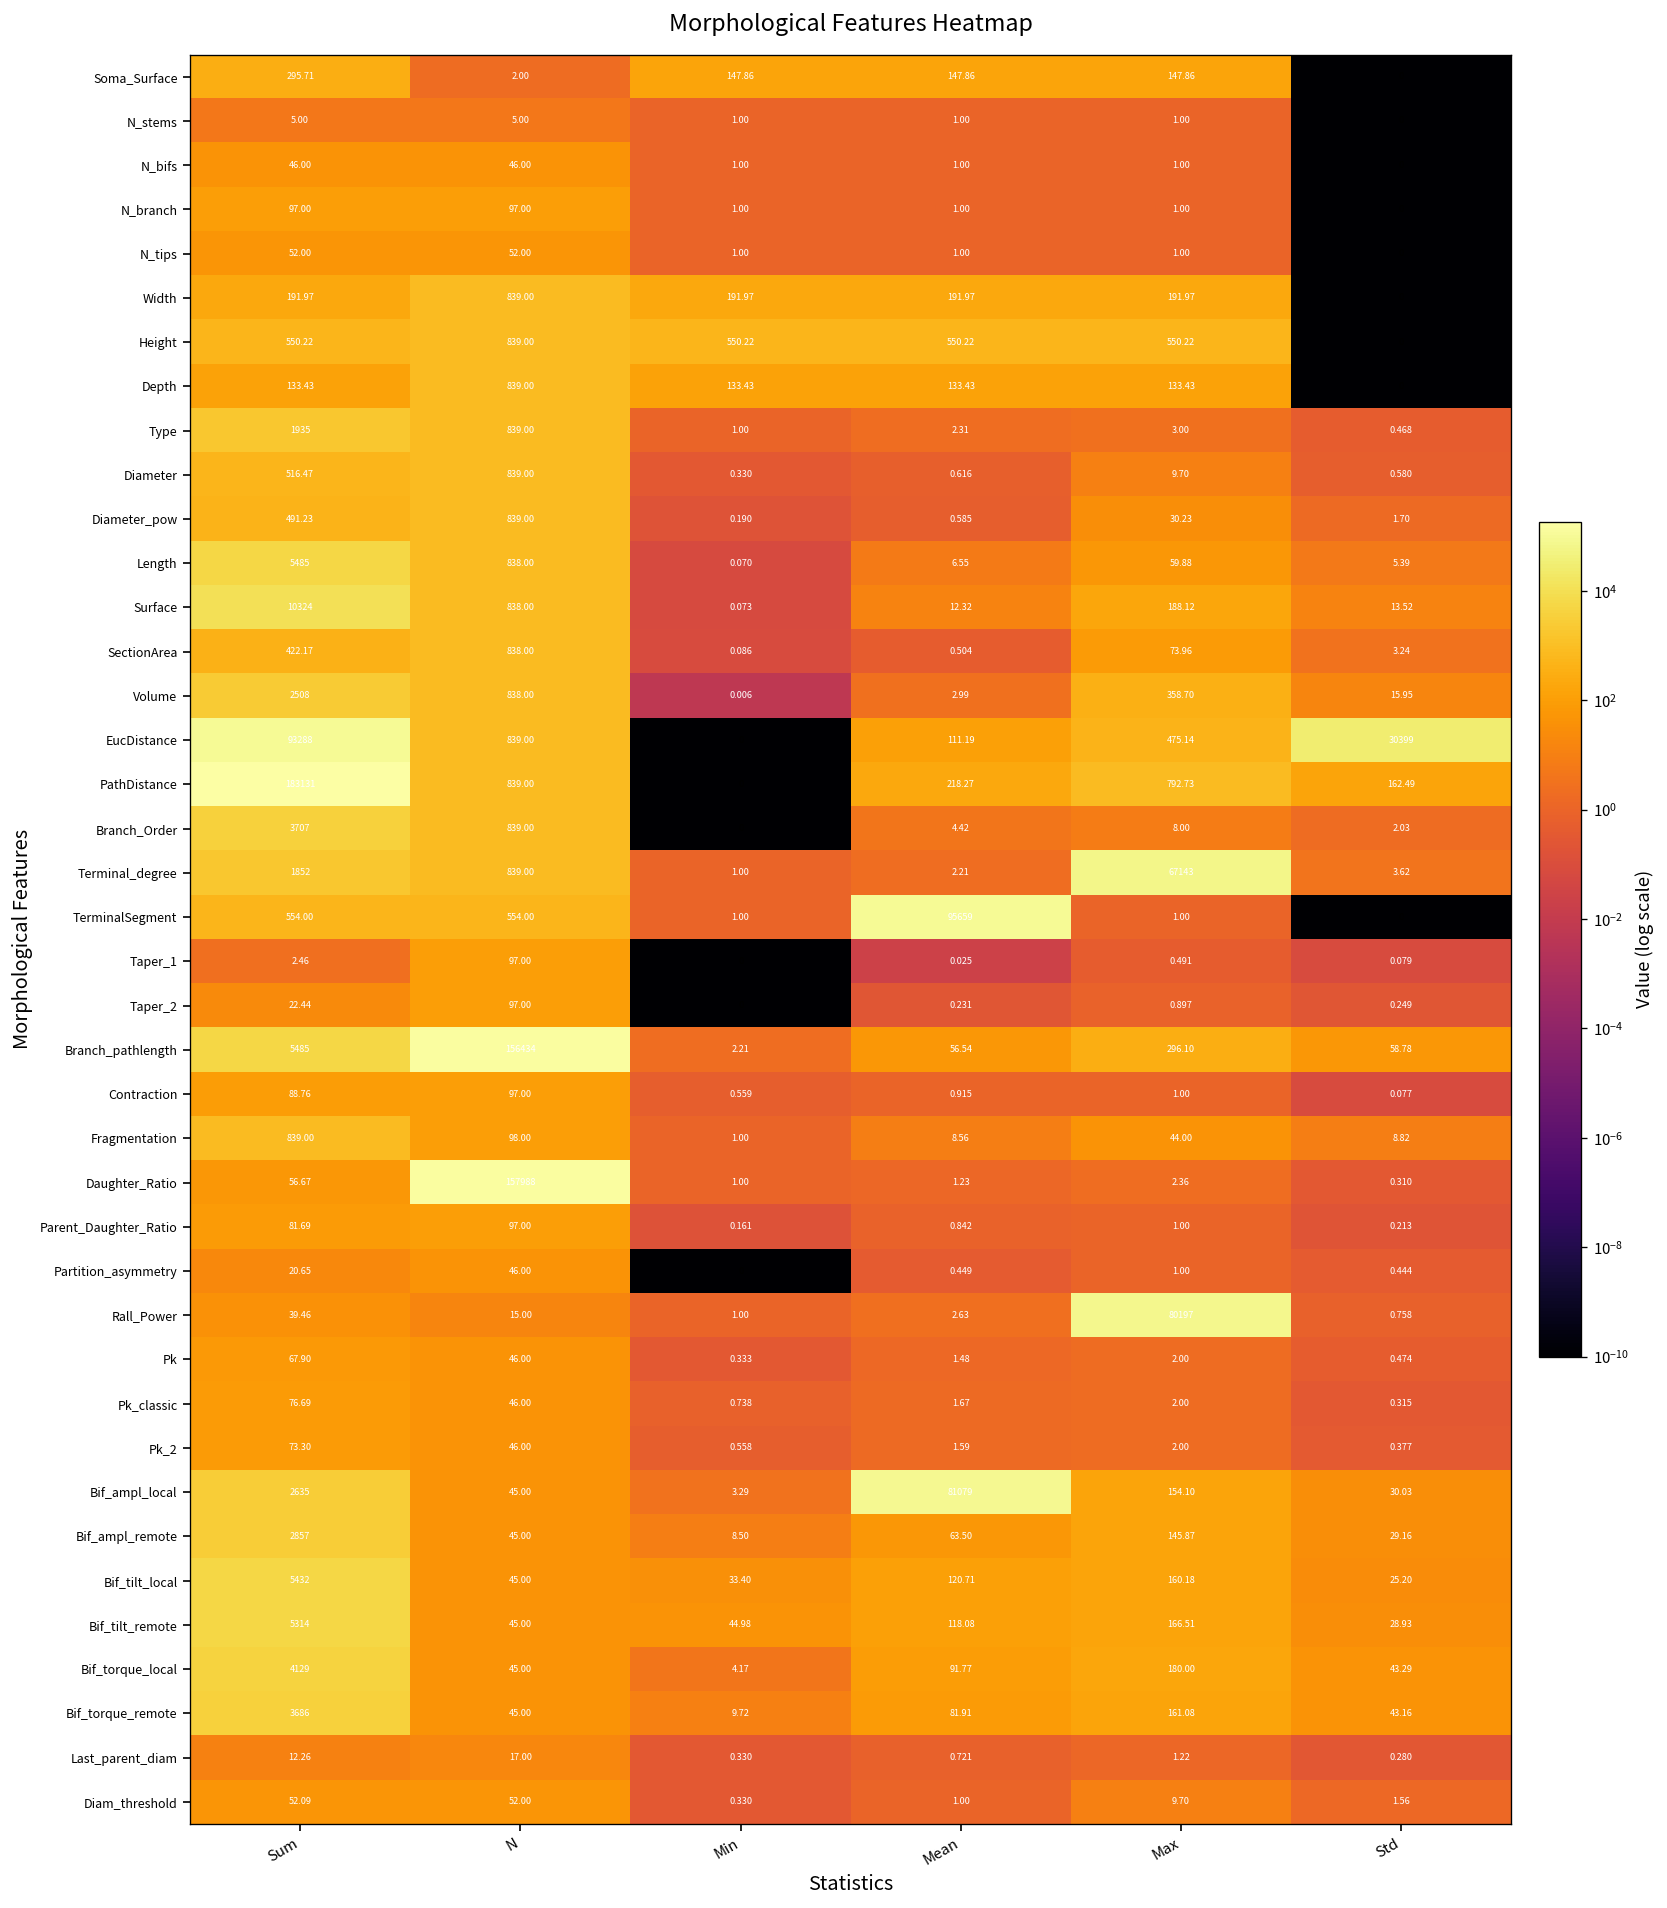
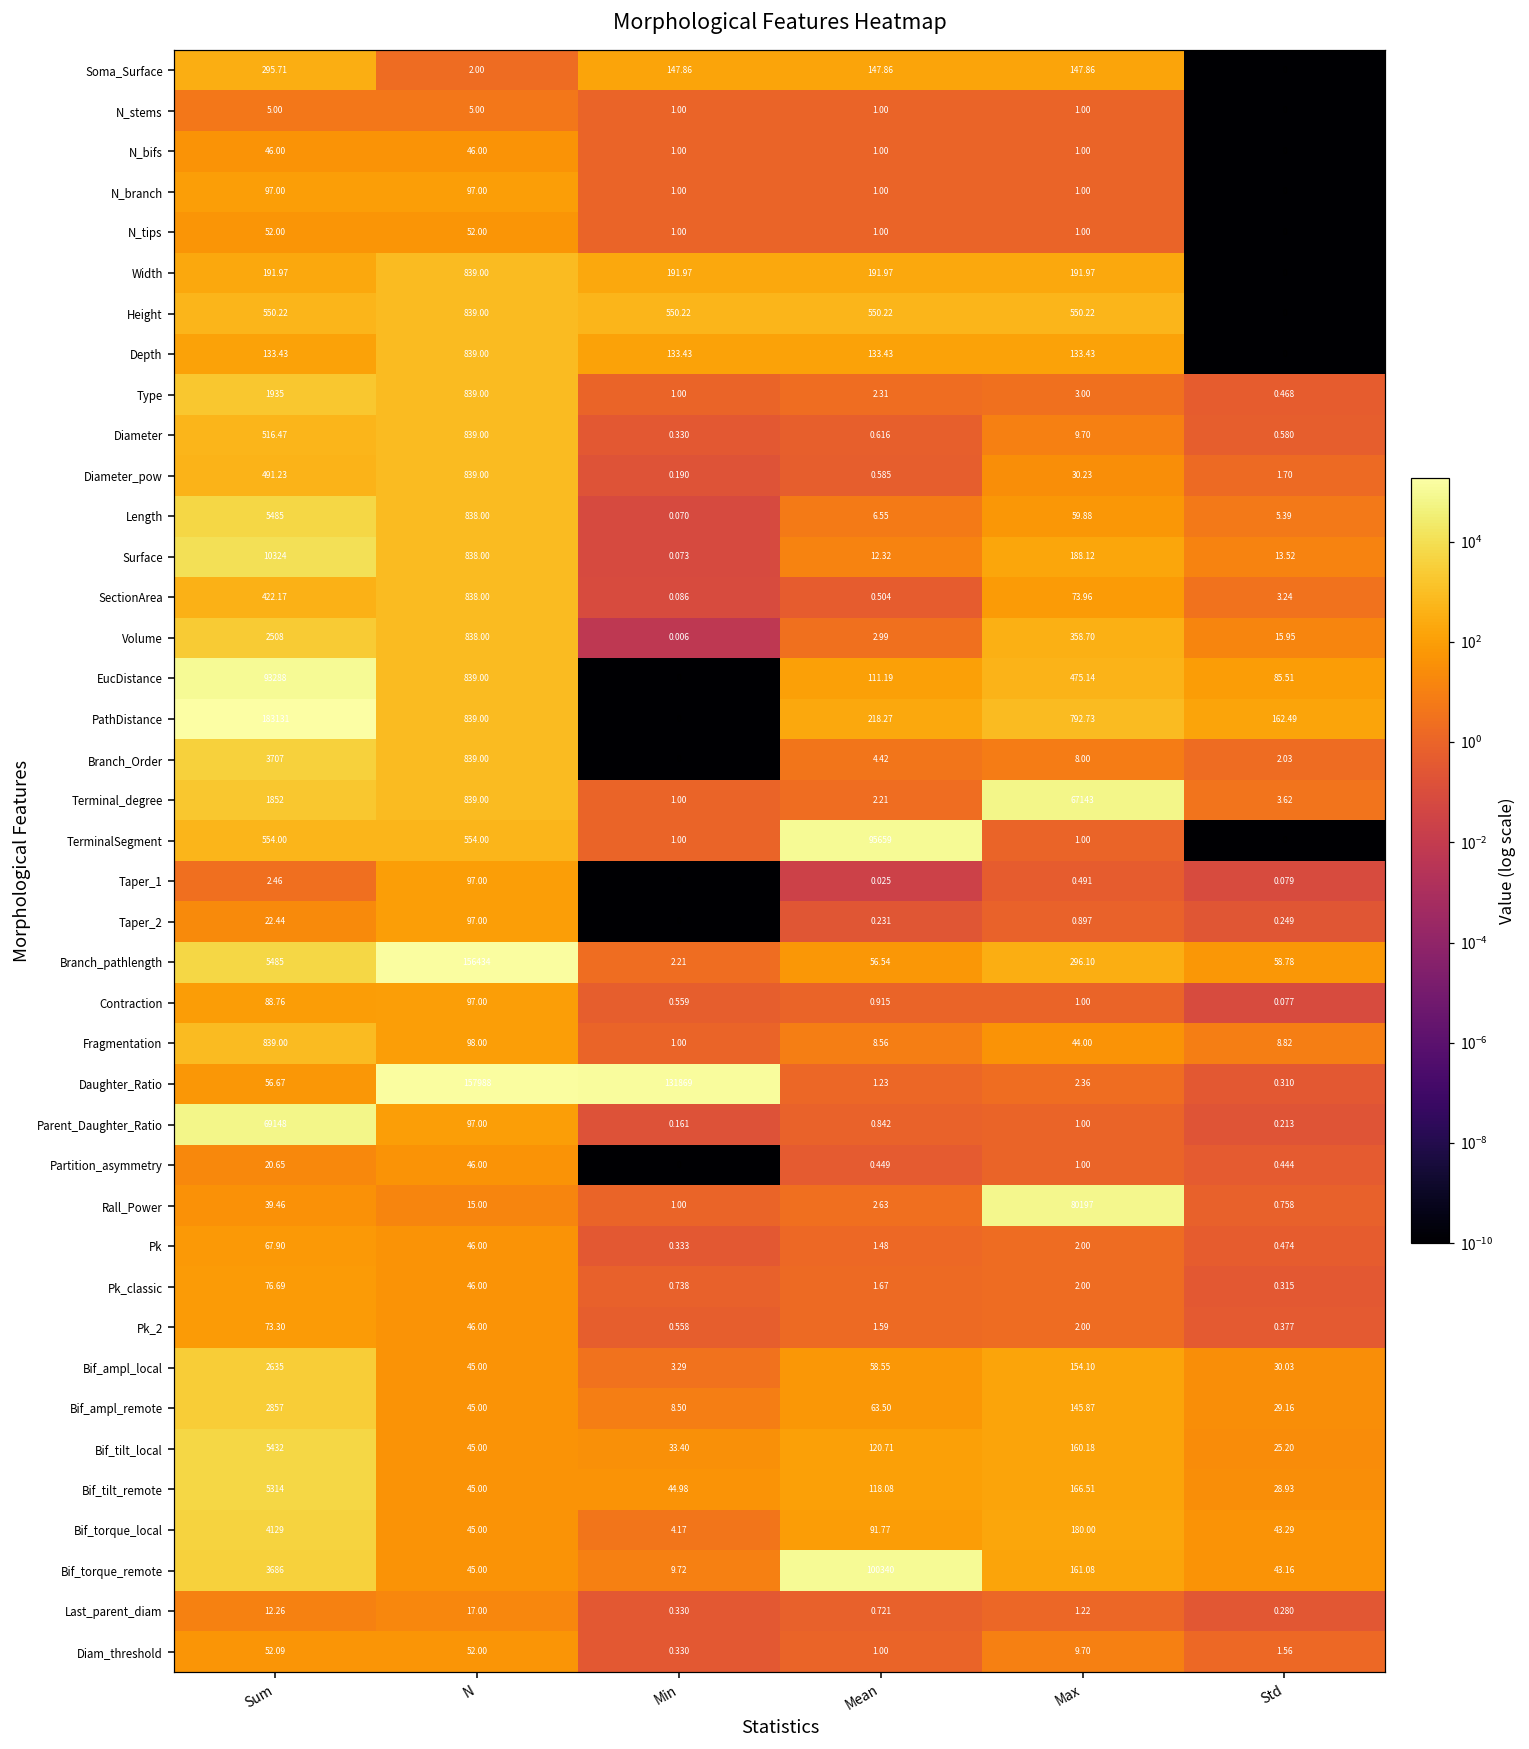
  {
    "EucDistance": {
      "Sum": 93288,
      "N": 839.00,
      "Mean": 111.19,
      "Max": 475.14,
-     "Std": 30399
+     "Std": 85.51
    },
    "Daughter_Ratio": {
      "Sum": 56.67,
      "N": 157988,
-     "Min": 1.00,
+     "Min": 131869,
      "Mean": 1.23,
      "Max": 2.36,
      "Std": 0.310
    },
    "Parent_Daughter_Ratio": {
-     "Sum": 81.69,
+     "Sum": 69148,
      "N": 97.00,
      "Min": 0.161,
      "Mean": 0.842,
      "Max": 1.00,
      "Std": 0.213
    },
    "Bif_ampl_local": {
      "Sum": 2635,
      "N": 45.00,
      "Min": 3.29,
-     "Mean": 81079,
+     "Mean": 58.55,
      "Max": 154.10,
      "Std": 30.03
    },
    "Bif_torque_remote": {
      "Sum": 3686,
      "N": 45.00,
      "Min": 9.72,
-     "Mean": 81.91,
+     "Mean": 100340,
      "Max": 161.08,
      "Std": 43.16
    }
  }
